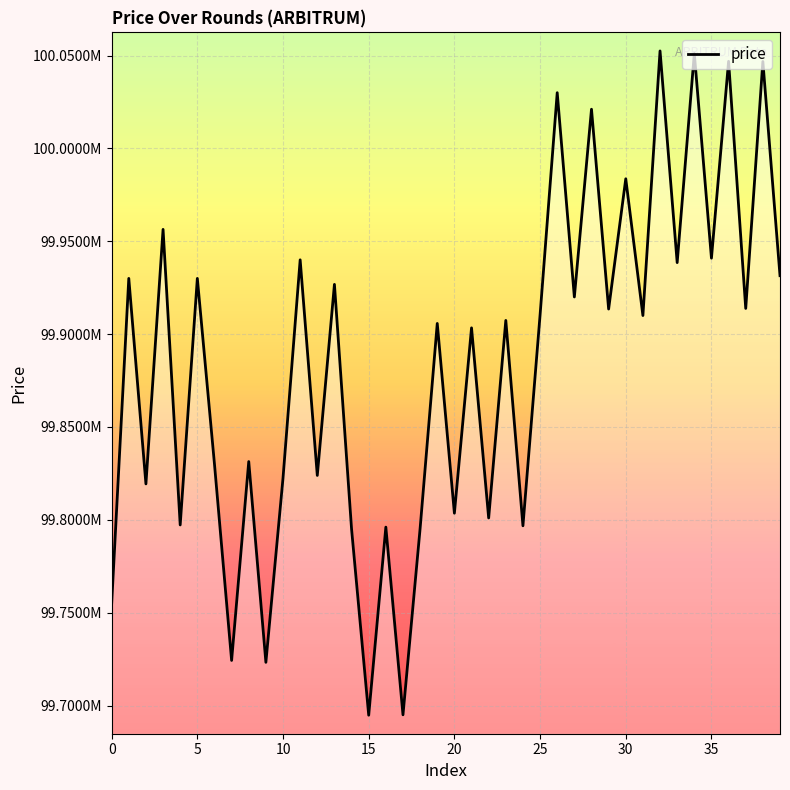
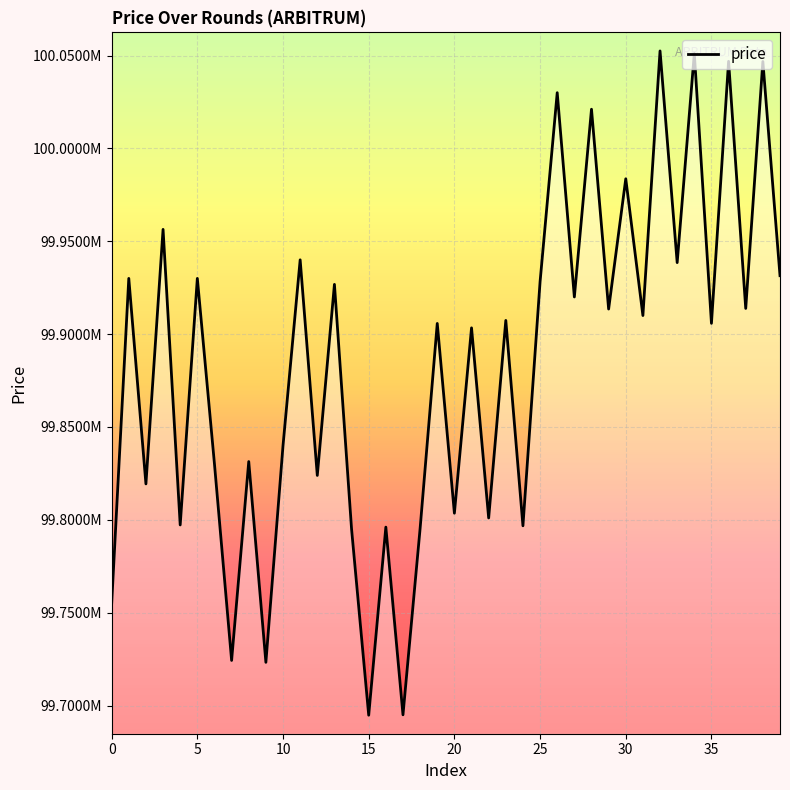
  {
    "0": 99755000,
    "5": 99930000,
-   "10": 99823000,
+   "10": 99840000,
    "15": 99695000,
    "20": 99804000,
-   "25": 99910000,
+   "25": 99928000,
    "30": 99984000,
-   "35": 99941000
+   "35": 99906000
  }
